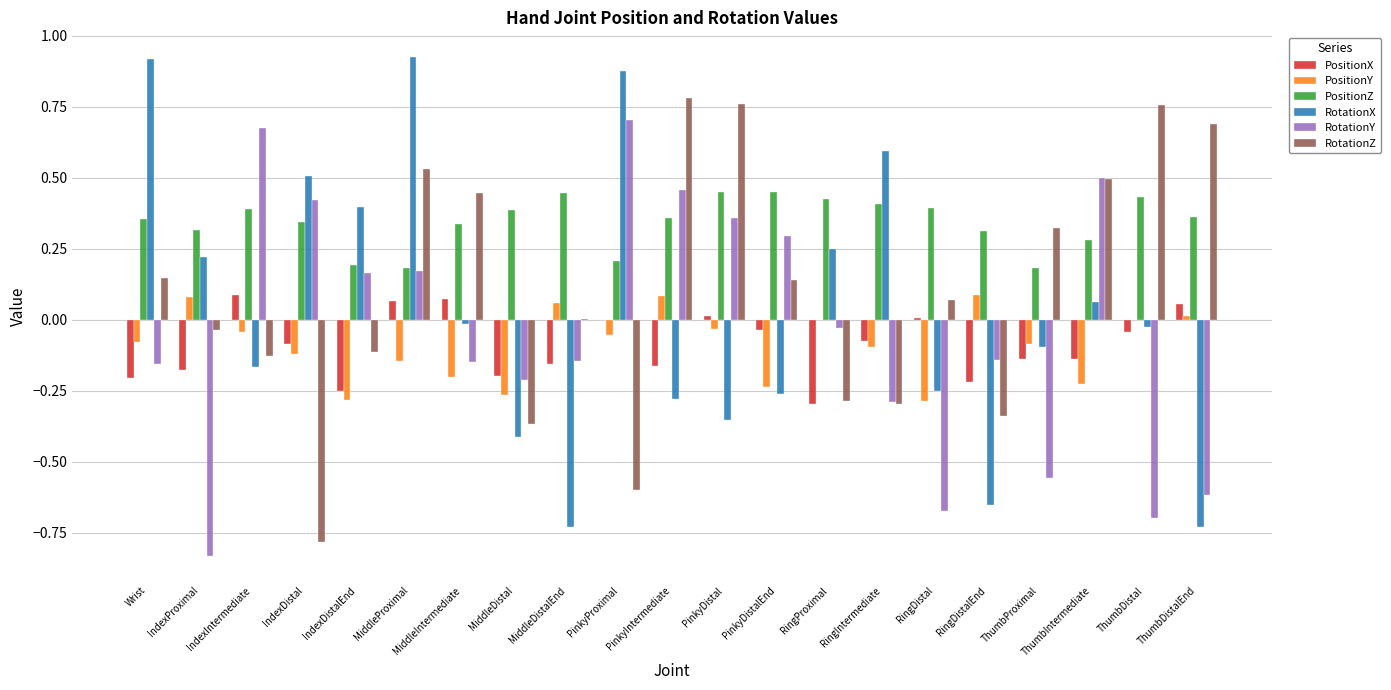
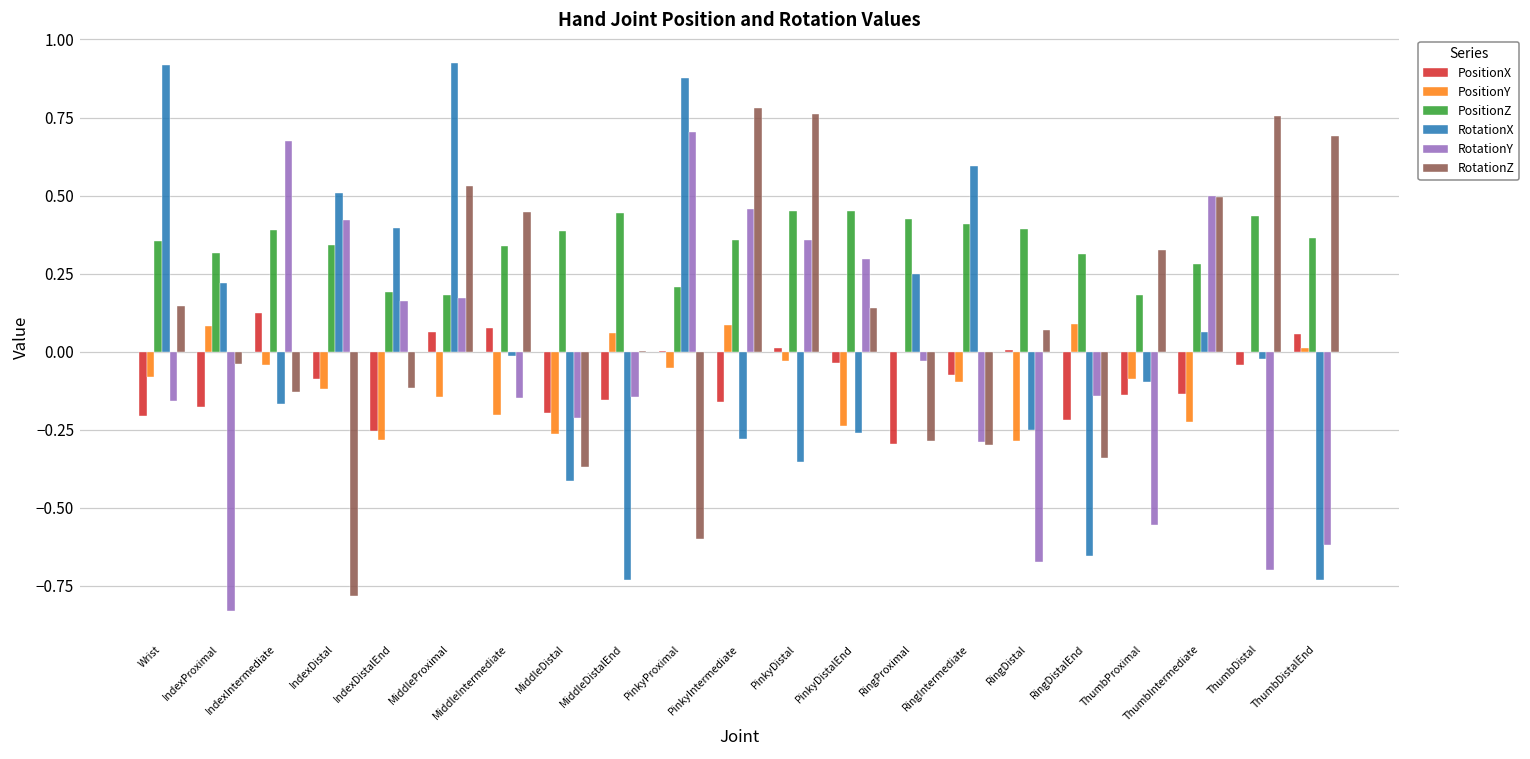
  {
    "PositionX": {
      "Wrist": -0.21,
      "IndexProximal": -0.18,
-     "IndexIntermediate": 0.09,
+     "IndexIntermediate": 0.12,
      "IndexDistal": -0.09,
      "IndexDistalEnd": -0.25,
      "MiddleProximal": 0.06,
      "MiddleIntermediate": 0.07,
      "MiddleDistal": -0.20,
      "MiddleDistalEnd": -0.16,
      "PinkyIntermediate": -0.16,
      "PinkyDistal": 0.01,
      "PinkyDistalEnd": -0.04,
      "RingProximal": -0.30,
      "RingIntermediate": -0.07,
      "RingDistalEnd": -0.22,
      "ThumbProximal": -0.14,
      "ThumbIntermediate": -0.14,
      "ThumbDistal": -0.04,
      "ThumbDistalEnd": 0.06
    },
    "PositionY": {
      "Wrist": -0.08,
      "IndexProximal": 0.08,
      "IndexIntermediate": -0.04,
      "IndexDistal": -0.12,
      "IndexDistalEnd": -0.28,
      "MiddleProximal": -0.14,
      "MiddleIntermediate": -0.20,
      "MiddleDistal": -0.26,
      "MiddleDistalEnd": 0.06,
      "PinkyProximal": -0.05,
      "PinkyIntermediate": 0.08,
      "PinkyDistal": -0.03,
      "PinkyDistalEnd": -0.24,
      "RingIntermediate": -0.10,
      "RingDistal": -0.29,
      "RingDistalEnd": 0.09,
      "ThumbProximal": -0.09,
      "ThumbIntermediate": -0.23,
      "ThumbDistalEnd": 0.01
    },
    "PositionZ": {
      "Wrist": 0.36,
      "IndexProximal": 0.32,
      "IndexIntermediate": 0.39,
      "IndexDistal": 0.34,
      "IndexDistalEnd": 0.19,
      "MiddleProximal": 0.18,
      "MiddleIntermediate": 0.34,
      "MiddleDistal": 0.39,
      "MiddleDistalEnd": 0.45,
      "PinkyProximal": 0.21,
      "PinkyIntermediate": 0.36,
      "PinkyDistal": 0.45,
      "PinkyDistalEnd": 0.45,
      "RingProximal": 0.42,
      "RingIntermediate": 0.41,
      "RingDistal": 0.39,
      "RingDistalEnd": 0.31,
      "ThumbProximal": 0.18,
      "ThumbIntermediate": 0.28,
      "ThumbDistal": 0.43,
      "ThumbDistalEnd": 0.36
    },
    "RotationX": {
      "Wrist": 0.92,
      "IndexProximal": 0.22,
      "IndexIntermediate": -0.17,
      "IndexDistal": 0.51,
      "IndexDistalEnd": 0.40,
      "MiddleProximal": 0.92,
      "MiddleIntermediate": -0.01,
      "MiddleDistal": -0.41,
      "MiddleDistalEnd": -0.73,
      "PinkyProximal": 0.88,
      "PinkyIntermediate": -0.28,
      "PinkyDistal": -0.35,
      "PinkyDistalEnd": -0.26,
      "RingProximal": 0.25,
      "RingIntermediate": 0.60,
      "RingDistal": -0.25,
      "RingDistalEnd": -0.65,
      "ThumbProximal": -0.10,
      "ThumbIntermediate": 0.06,
      "ThumbDistal": -0.02,
      "ThumbDistalEnd": -0.73
    },
    "RotationY": {
      "Wrist": -0.16,
      "IndexProximal": -0.83,
      "IndexIntermediate": 0.68,
      "IndexDistal": 0.42,
      "IndexDistalEnd": 0.16,
      "MiddleProximal": 0.17,
      "MiddleIntermediate": -0.15,
      "MiddleDistal": -0.21,
      "MiddleDistalEnd": -0.14,
      "PinkyProximal": 0.70,
      "PinkyIntermediate": 0.46,
      "PinkyDistal": 0.36,
      "PinkyDistalEnd": 0.30,
      "RingProximal": -0.03,
      "RingIntermediate": -0.29,
      "RingDistal": -0.67,
      "RingDistalEnd": -0.14,
      "ThumbProximal": -0.56,
      "ThumbIntermediate": 0.50,
      "ThumbDistal": -0.70,
      "ThumbDistalEnd": -0.62
    },
    "RotationZ": {
      "Wrist": 0.15,
      "IndexProximal": -0.04,
      "IndexIntermediate": -0.13,
      "IndexDistal": -0.78,
      "IndexDistalEnd": -0.12,
      "MiddleProximal": 0.53,
      "MiddleIntermediate": 0.45,
      "MiddleDistal": -0.37,
      "PinkyProximal": -0.60,
      "PinkyIntermediate": 0.78,
      "PinkyDistal": 0.76,
      "PinkyDistalEnd": 0.14,
      "RingProximal": -0.29,
      "RingIntermediate": -0.30,
      "RingDistal": 0.07,
      "RingDistalEnd": -0.34,
      "ThumbProximal": 0.32,
      "ThumbIntermediate": 0.50,
      "ThumbDistal": 0.76,
      "ThumbDistalEnd": 0.69
    }
  }
